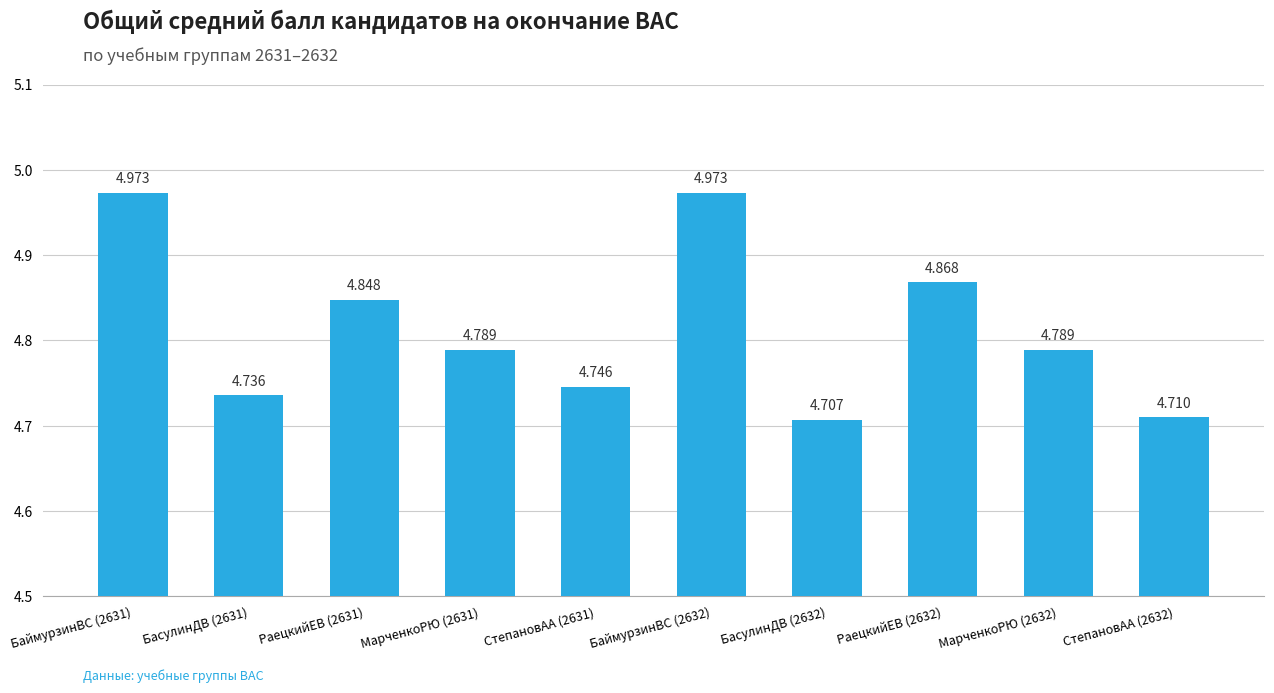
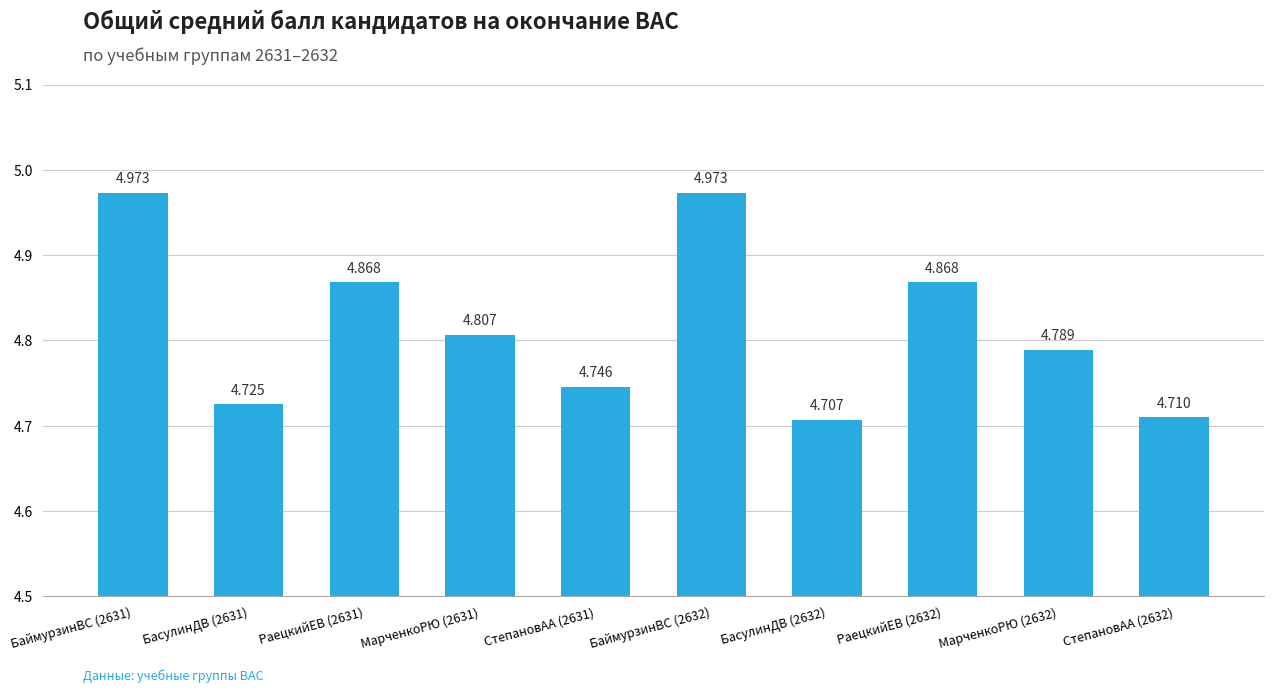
  {
    "БаймурзинВС (2631)": 4.973,
-   "БасулинДВ (2631)": 4.736,
-   "РаецкийЕВ (2631)": 4.848,
-   "МарченкоРЮ (2631)": 4.789,
+   "БасулинДВ (2631)": 4.725,
+   "РаецкийЕВ (2631)": 4.868,
+   "МарченкоРЮ (2631)": 4.807,
    "СтепановАА (2631)": 4.746,
    "БаймурзинВС (2632)": 4.973,
    "БасулинДВ (2632)": 4.707,
    "РаецкийЕВ (2632)": 4.868,
    "МарченкоРЮ (2632)": 4.789,
    "СтепановАА (2632)": 4.710
  }
